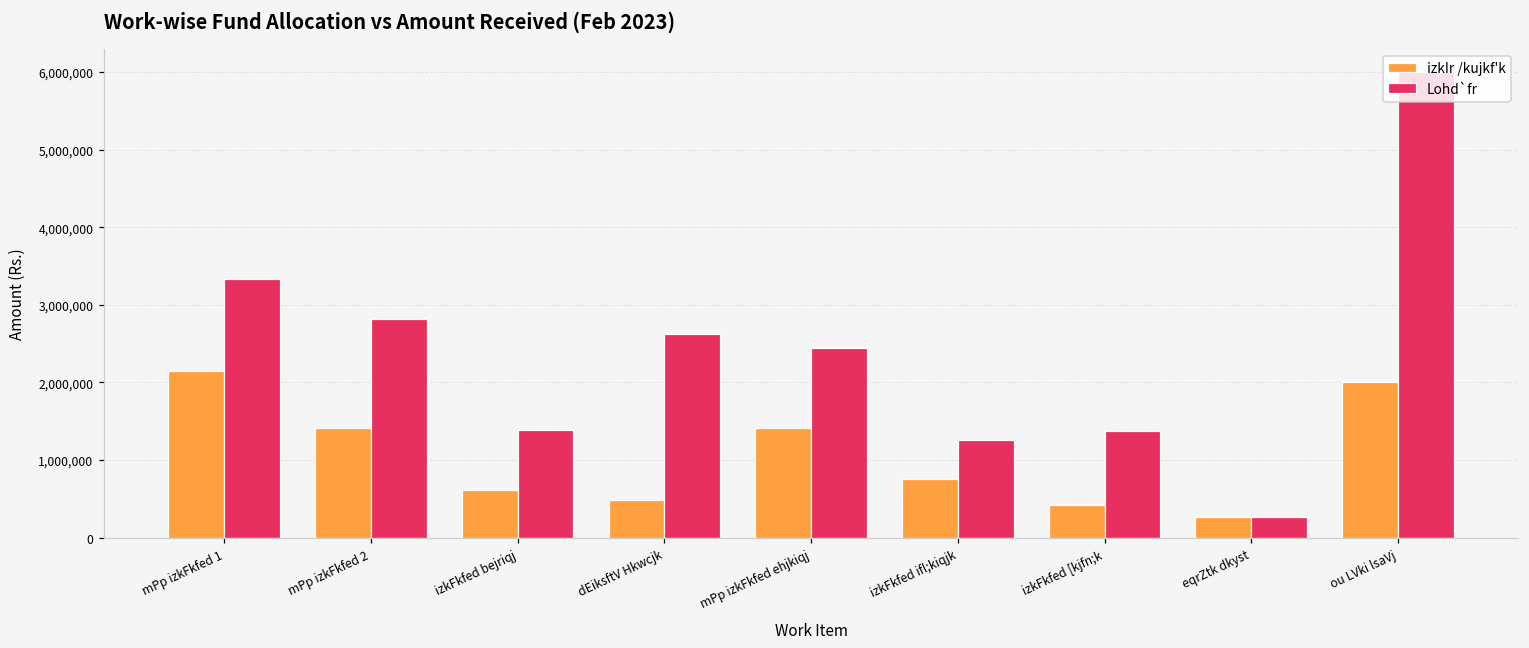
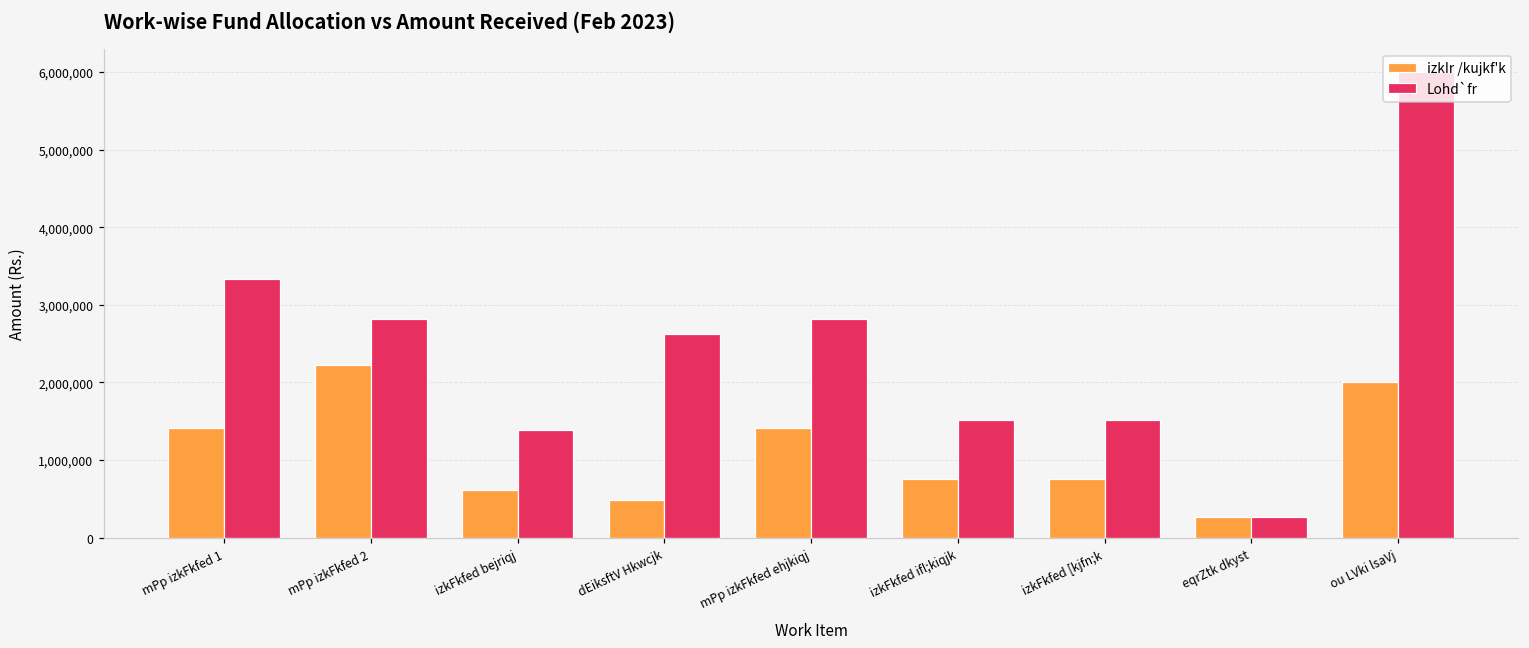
  {
    "izkIr /kujkf'k": {
-     "mPp izkFkfed 1": "2,200,000",
-     "mPp izkFkfed 2": "1,400,000",
+     "mPp izkFkfed 1": "1,400,000",
+     "mPp izkFkfed 2": "2,200,000",
      "izkFkfed bejriqj": "600,000",
      "dEiksftV Hkwcjk": "500,000",
      "mPp izkFkfed ehjkiqj": "1,400,000",
      "izkFkfed ifl;kiqjk": "800,000",
-     "izkFkfed [kjfn;k": "400,000",
+     "izkFkfed [kjfn;k": "800,000",
      "eqrZtk dkyst": "300,000",
      "ou LVki lsaVj": "2,000,000"
    },
    "Lohd`fr": {
      "mPp izkFkfed 1": "3,300,000",
      "mPp izkFkfed 2": "2,800,000",
      "izkFkfed bejriqj": "1,400,000",
      "dEiksftV Hkwcjk": "2,600,000",
-     "mPp izkFkfed ehjkiqj": "2,400,000",
-     "izkFkfed ifl;kiqjk": "1,300,000",
-     "izkFkfed [kjfn;k": "1,400,000",
+     "mPp izkFkfed ehjkiqj": "2,800,000",
+     "izkFkfed ifl;kiqjk": "1,500,000",
+     "izkFkfed [kjfn;k": "1,500,000",
      "eqrZtk dkyst": "300,000"
    }
  }
